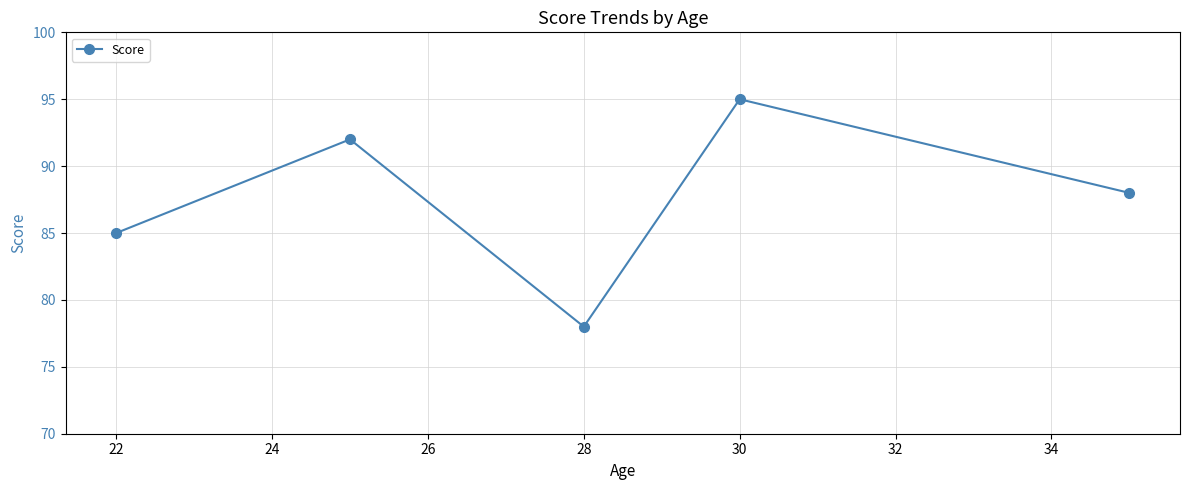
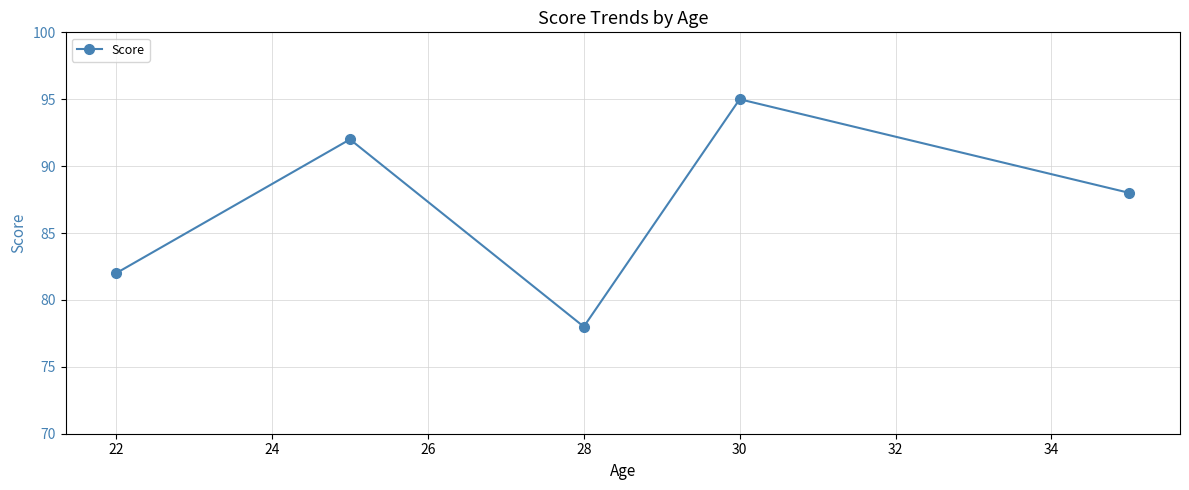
  {
-   "22": 85,
+   "22": 82,
    "28": 78,
    "30": 95
  }
